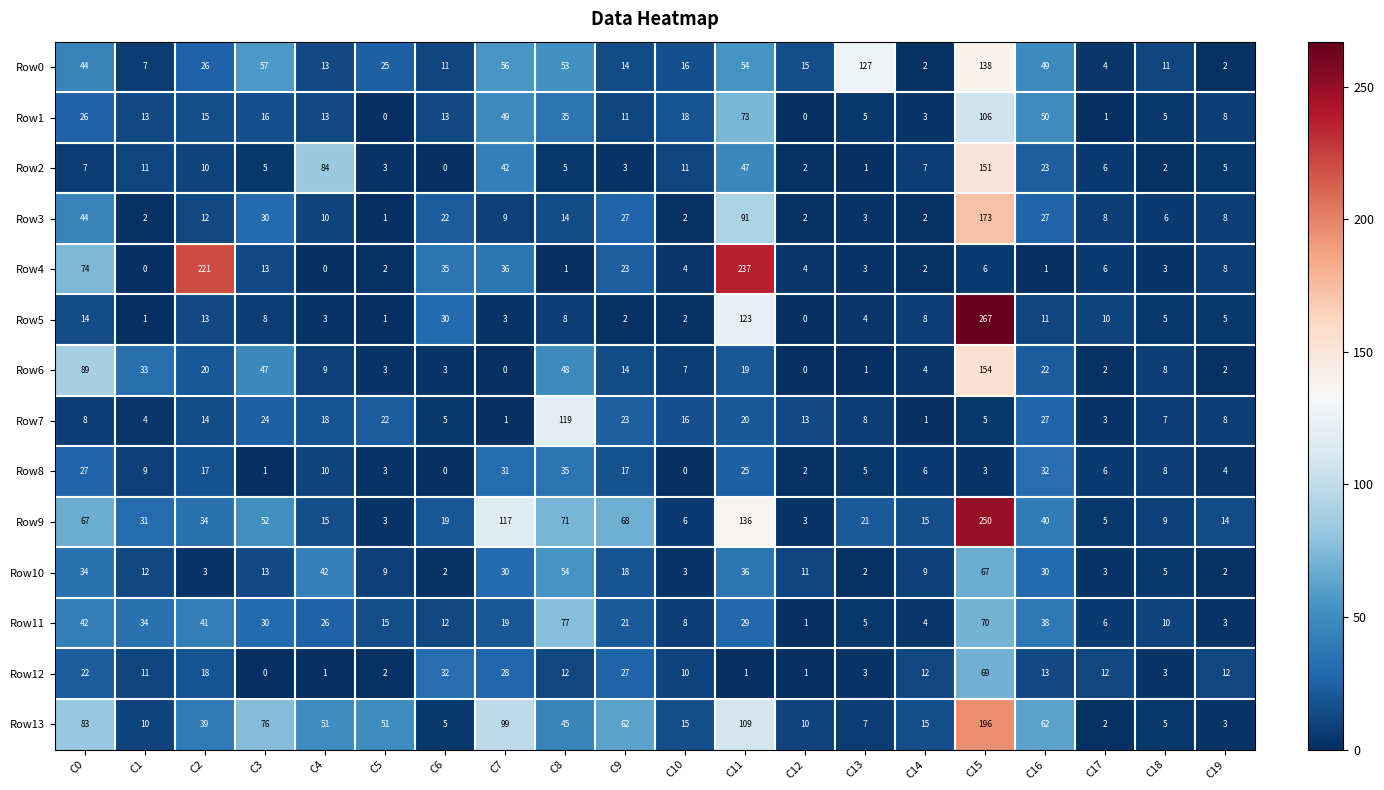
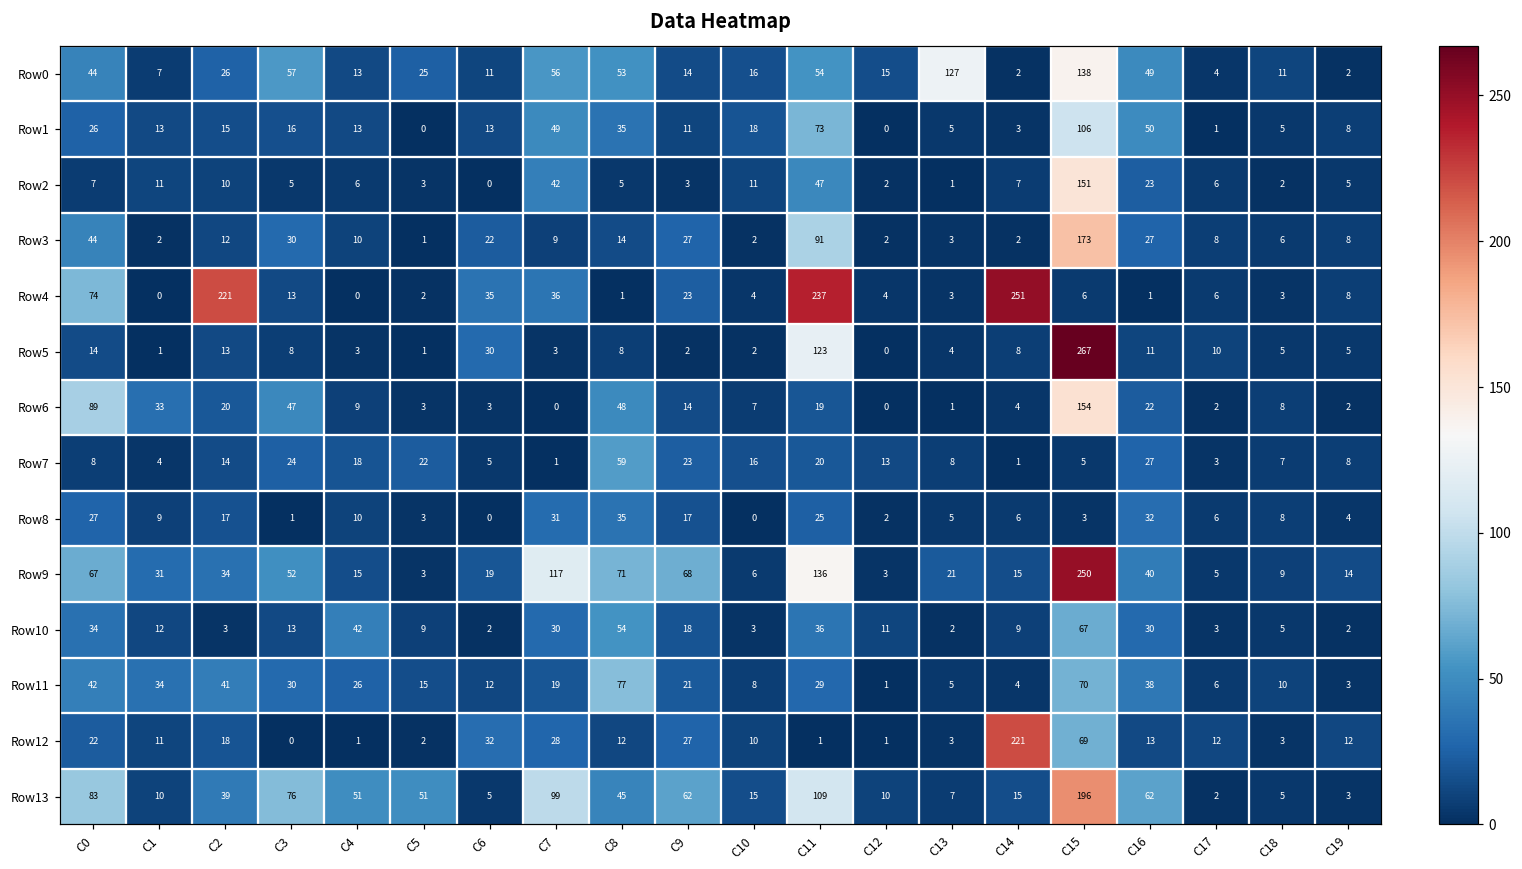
  {
    "Row2": {
      "C0": 7,
      "C1": 11,
      "C2": 10,
      "C3": 5,
-     "C4": 84,
+     "C4": 6,
      "C5": 3,
      "C6": 0,
      "C7": 42,
      "C8": 5,
      "C9": 3,
      "C10": 11,
      "C11": 47,
      "C12": 2,
      "C13": 1,
      "C14": 7,
      "C15": 151,
      "C16": 23,
      "C17": 6,
      "C18": 2,
      "C19": 5
    },
    "Row4": {
      "C0": 74,
      "C1": 0,
      "C2": 221,
      "C3": 13,
      "C4": 0,
      "C5": 2,
      "C6": 35,
      "C7": 36,
      "C8": 1,
      "C9": 23,
      "C10": 4,
      "C11": 237,
      "C12": 4,
      "C13": 3,
-     "C14": 2,
+     "C14": 251,
      "C15": 6,
      "C16": 1,
      "C17": 6,
      "C18": 3,
      "C19": 8
    },
    "Row7": {
      "C0": 8,
      "C1": 4,
      "C2": 14,
      "C3": 24,
      "C4": 18,
      "C5": 22,
      "C6": 5,
      "C7": 1,
-     "C8": 119,
+     "C8": 59,
      "C9": 23,
      "C10": 16,
      "C11": 20,
      "C12": 13,
      "C13": 8,
      "C14": 1,
      "C15": 5,
      "C16": 27,
      "C17": 3,
      "C18": 7,
      "C19": 8
    },
    "Row12": {
      "C0": 22,
      "C1": 11,
      "C2": 18,
      "C3": 0,
      "C4": 1,
      "C5": 2,
      "C6": 32,
      "C7": 28,
      "C8": 12,
      "C9": 27,
      "C10": 10,
      "C11": 1,
      "C12": 1,
      "C13": 3,
-     "C14": 12,
+     "C14": 221,
      "C15": 69,
      "C16": 13,
      "C17": 12,
      "C18": 3,
      "C19": 12
    }
  }
